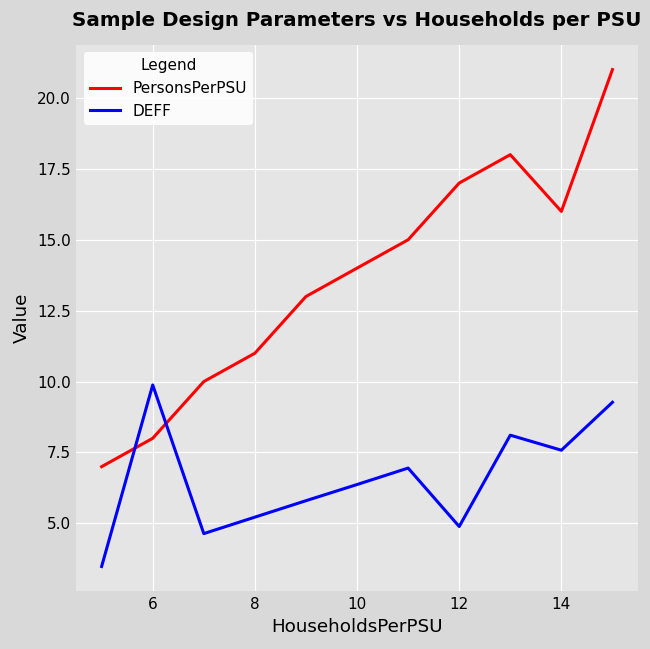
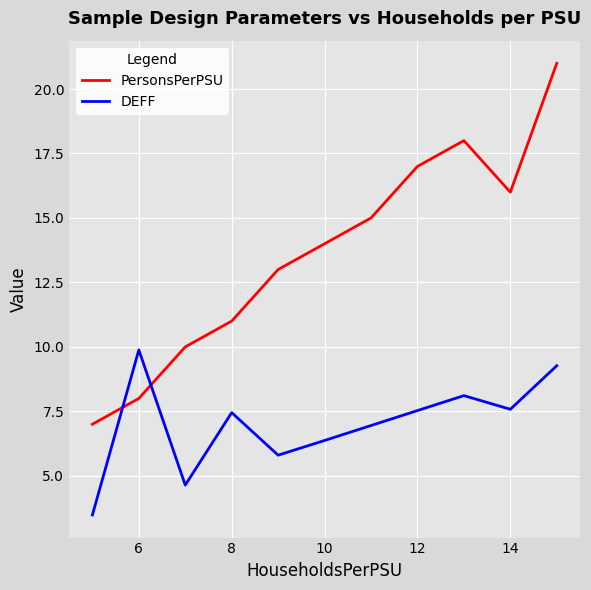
  {
    "PersonsPerPSU": {
      "6": 8.0,
      "8": 11.0,
      "10": 14.0,
      "12": 17.0,
      "14": 16.0
    },
    "DEFF": {
      "6": 9.9,
-     "8": 5.2,
+     "8": 7.5,
      "10": 6.4,
-     "12": 4.9,
+     "12": 7.5,
      "14": 7.6
    }
  }
